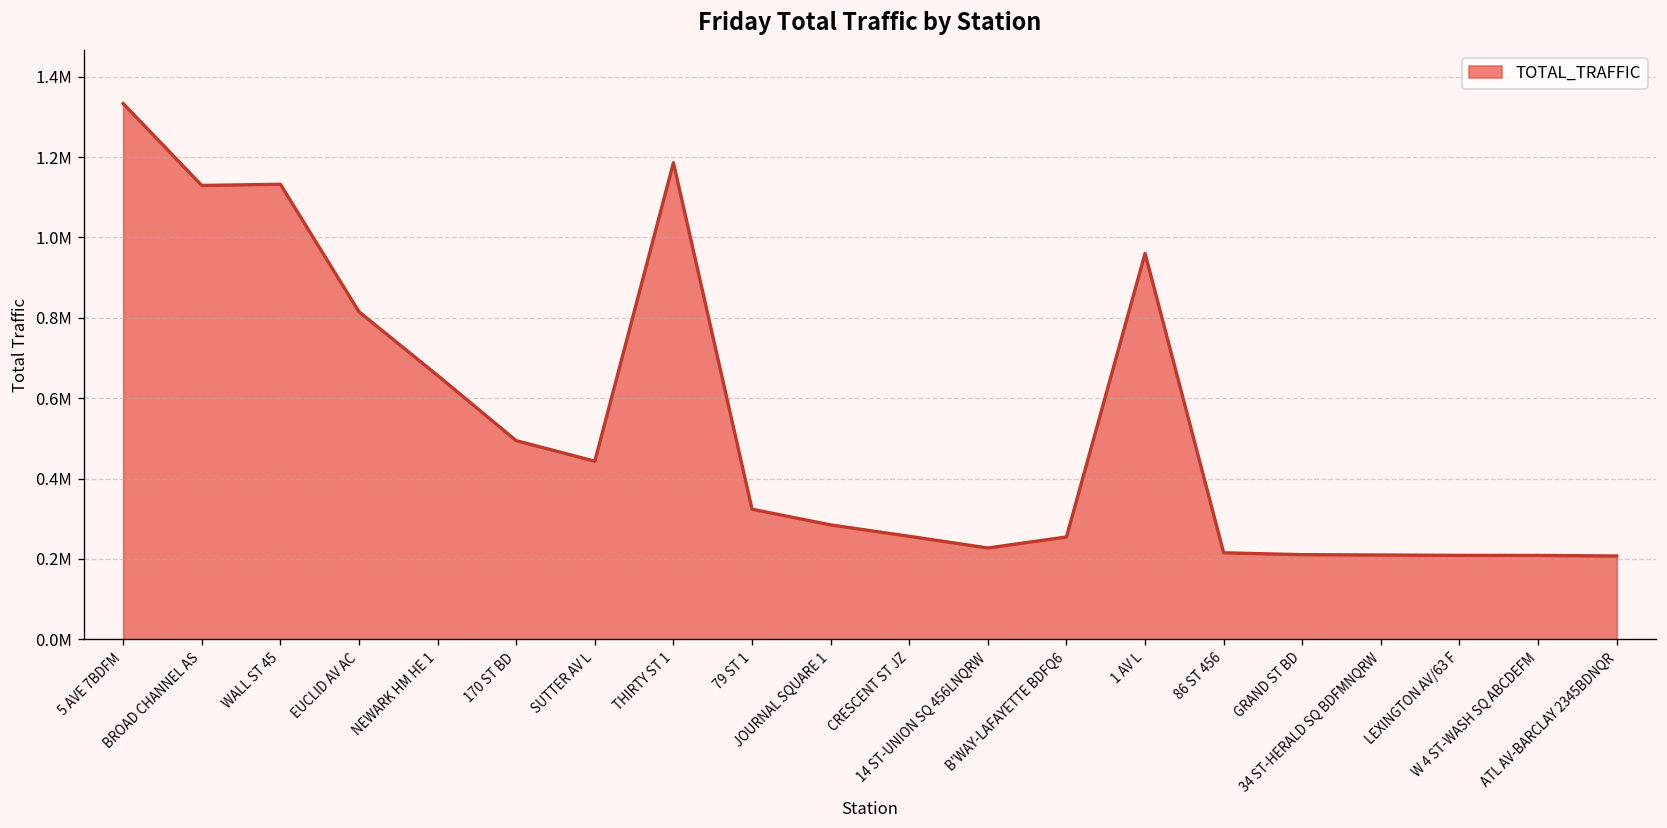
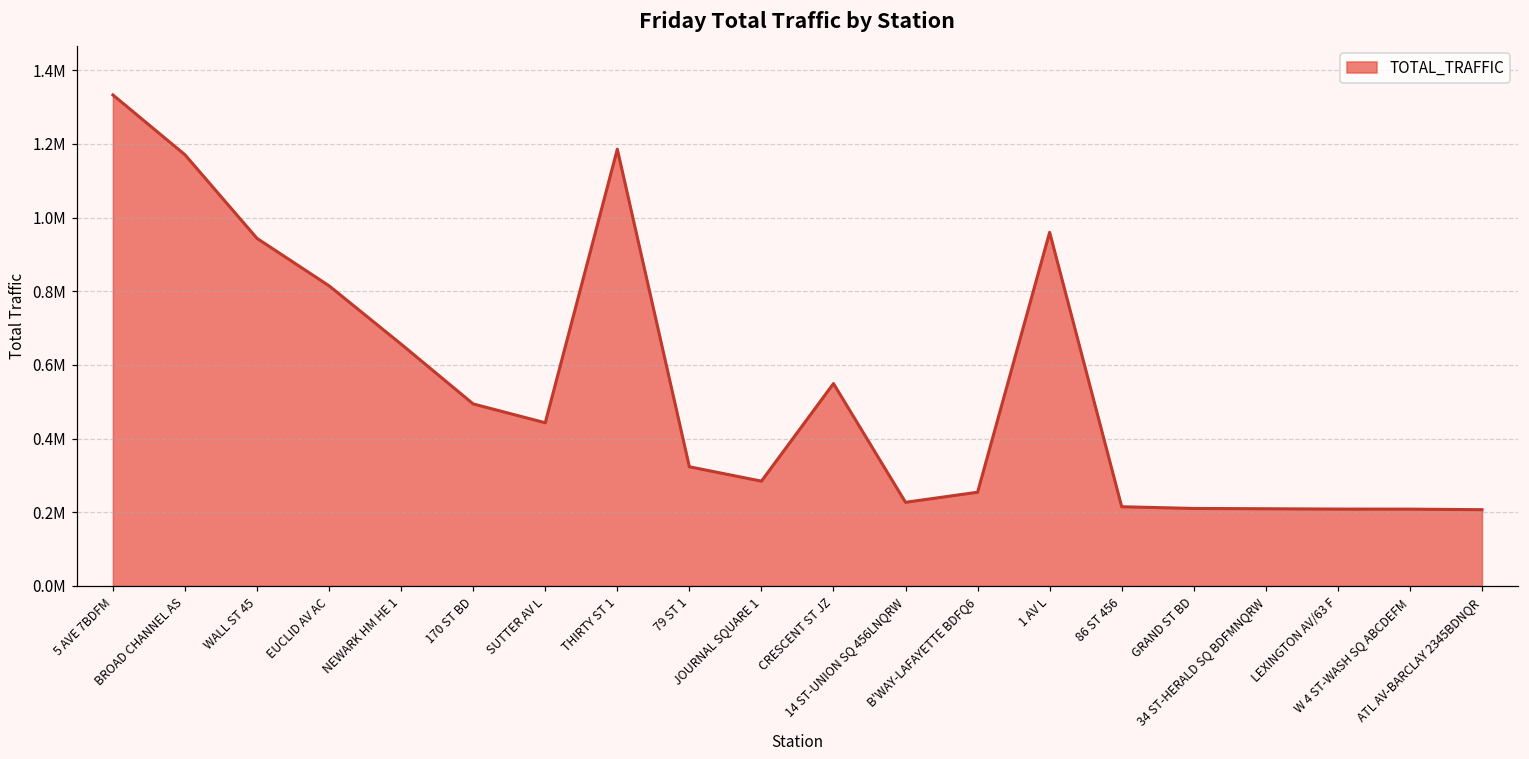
  {
    "5 AVE 7BDFM": 1330000,
-   "BROAD CHANNEL AS": 1130000,
-   "WALL ST 45": 1130000,
+   "BROAD CHANNEL AS": 1170000,
+   "WALL ST 45": 940000,
    "EUCLID AV AC": 810000,
    "NEWARK HM HE 1": 660000,
    "170 ST BD": 490000,
    "SUTTER AV L": 440000,
    "THIRTY ST 1": 1190000,
    "79 ST 1": 320000,
    "JOURNAL SQUARE 1": 280000,
-   "CRESCENT ST JZ": 260000,
+   "CRESCENT ST JZ": 550000,
    "14 ST-UNION SQ 456LNQRW": 230000,
    "B'WAY-LAFAYETTE BDFQ6": 250000,
    "1 AV L": 960000,
    "86 ST 456": 220000,
    "GRAND ST BD": 210000,
    "34 ST-HERALD SQ BDFMNQRW": 210000,
    "LEXINGTON AV/63 F": 210000,
    "W 4 ST-WASH SQ ABCDEFM": 210000,
    "ATL AV-BARCLAY 2345BDNQR": 210000
  }
